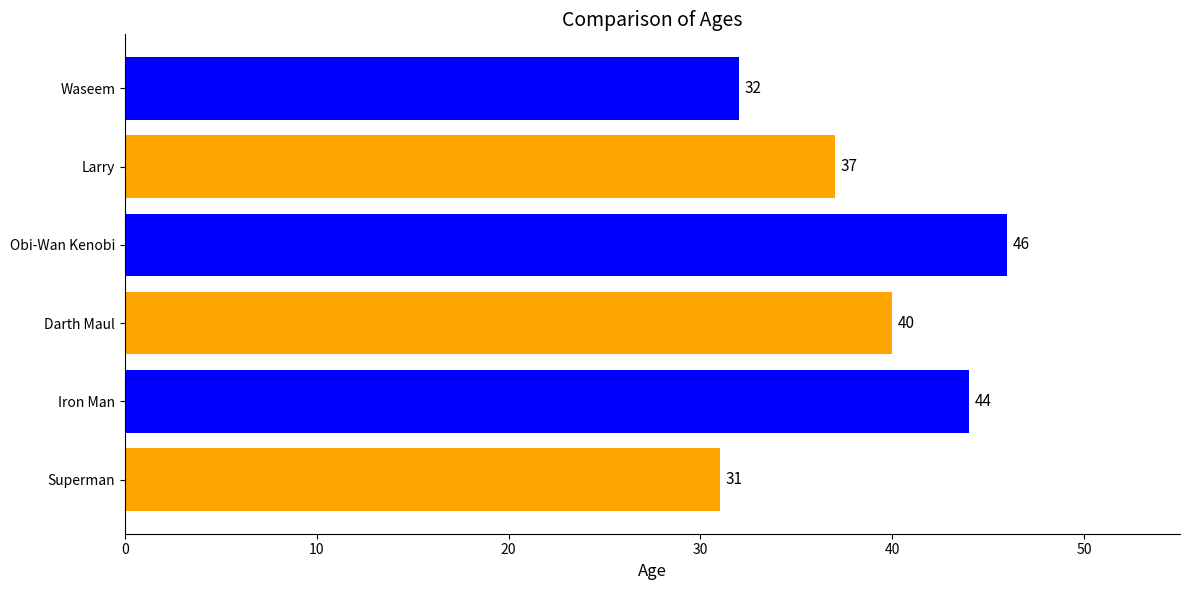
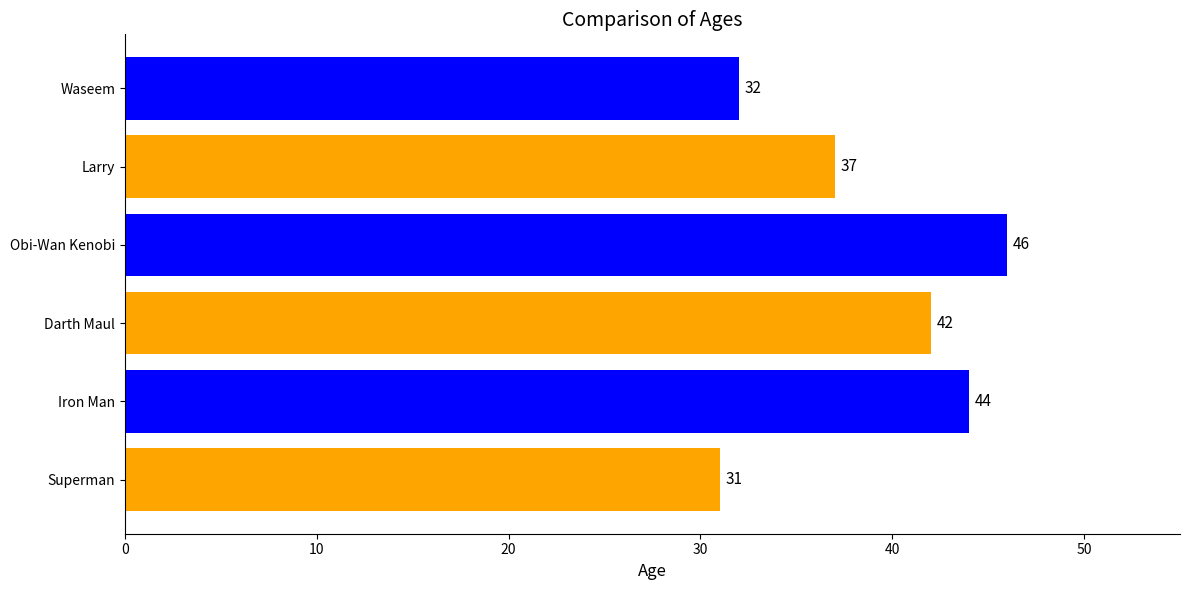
  {
    "Waseem": 32,
    "Larry": 37,
    "Obi-Wan Kenobi": 46,
-   "Darth Maul": 40,
+   "Darth Maul": 42,
    "Iron Man": 44,
    "Superman": 31
  }
